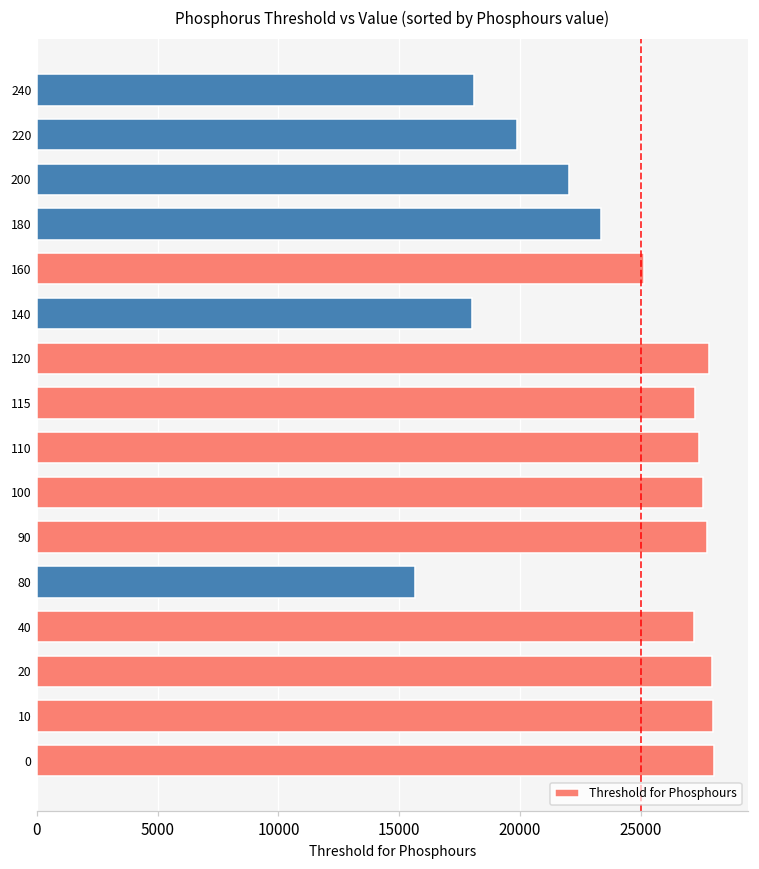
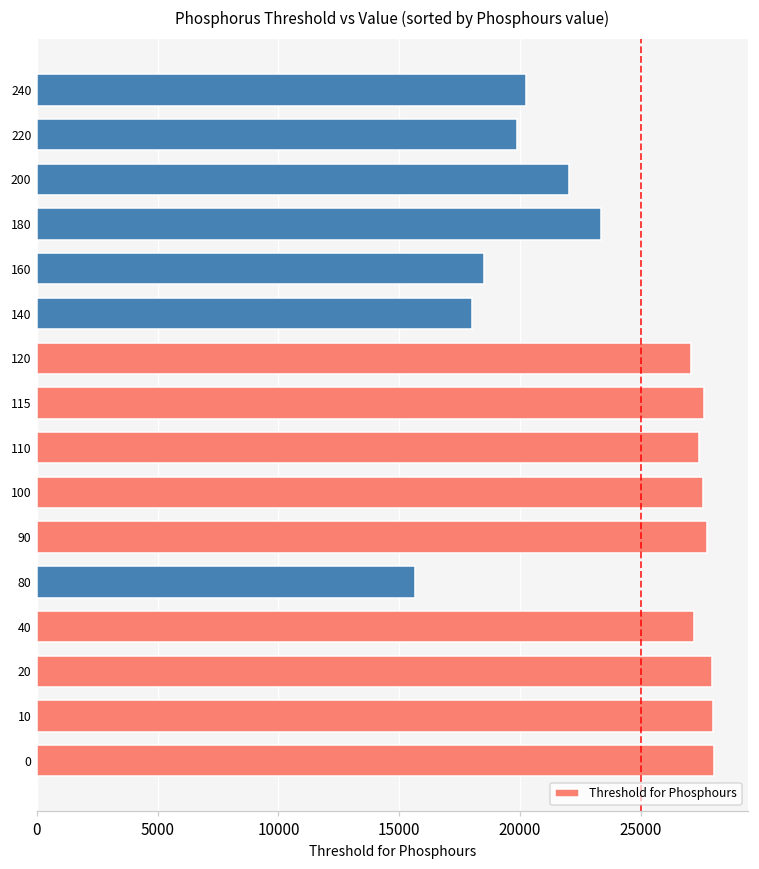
  {
-   "240": 18100,
+   "240": 20300,
    "220": 19900,
    "200": 22000,
    "180": 23400,
-   "160": 25100,
+   "160": 18500,
    "140": 18000,
-   "120": 27800,
-   "115": 27200,
+   "120": 27100,
+   "115": 27600,
    "110": 27400,
    "100": 27600,
    "90": 27800,
    "80": 15600,
    "40": 27200,
    "20": 28000,
    "10": 28000,
    "0": 28000
  }
